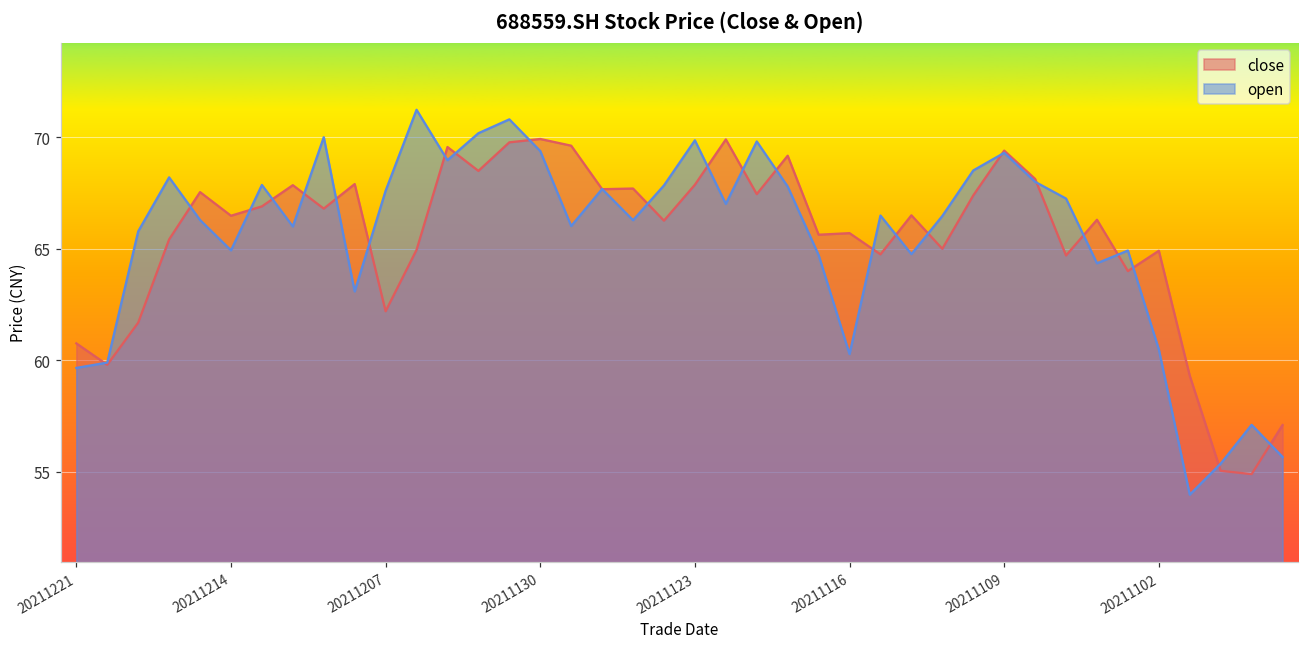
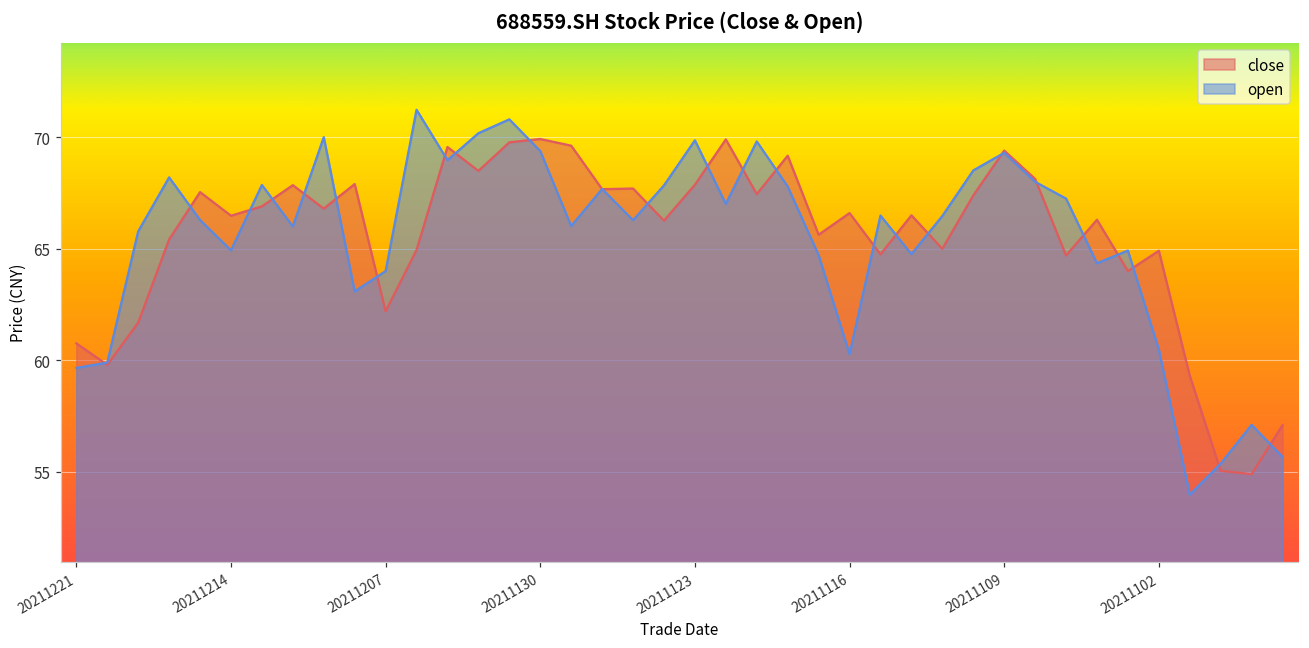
  {
    "close": {
      "20211221": 60.8,
      "20211214": 66.5,
      "20211207": 62.2,
      "20211130": 69.9,
      "20211123": 67.9,
-     "20211116": 65.7,
+     "20211116": 66.6,
      "20211102": 64.9
    },
    "open": {
      "20211221": 59.7,
      "20211214": 64.9,
-     "20211207": 67.6,
+     "20211207": 64.0,
      "20211130": 69.4,
      "20211123": 69.9,
      "20211116": 60.3,
      "20211102": 60.5
    }
  }
